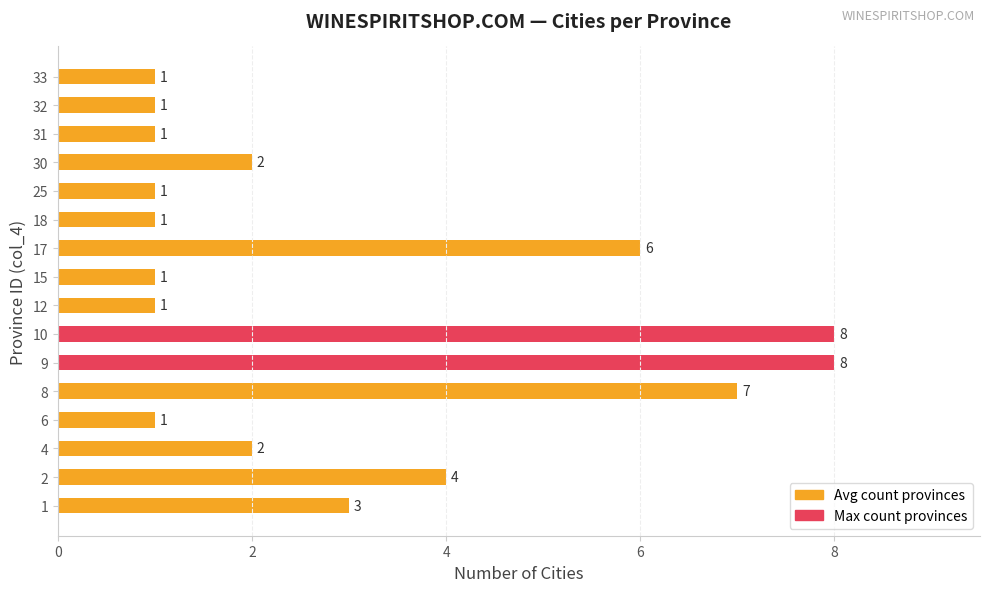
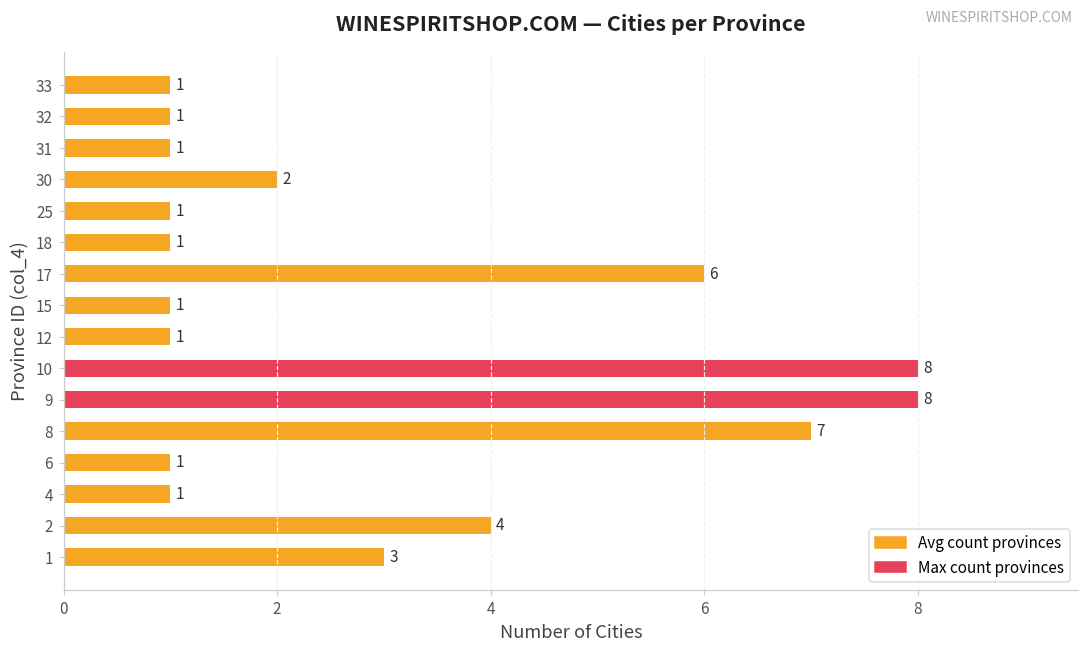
  {
    "33": 1,
    "32": 1,
    "31": 1,
    "30": 2,
    "25": 1,
    "18": 1,
    "17": 6,
    "15": 1,
    "12": 1,
    "10": 8,
    "9": 8,
    "8": 7,
    "6": 1,
-   "4": 2,
+   "4": 1,
    "2": 4,
    "1": 3
  }
